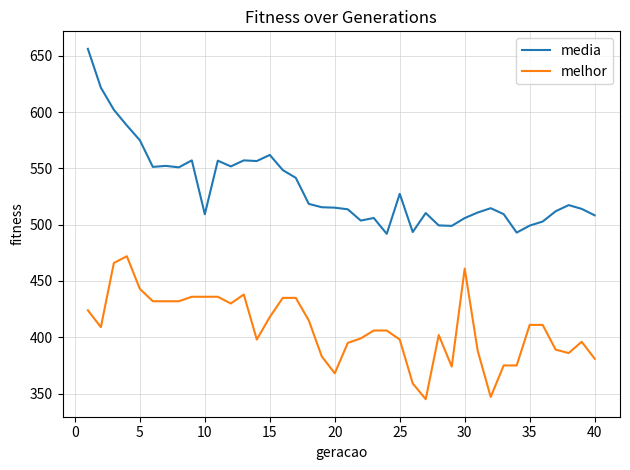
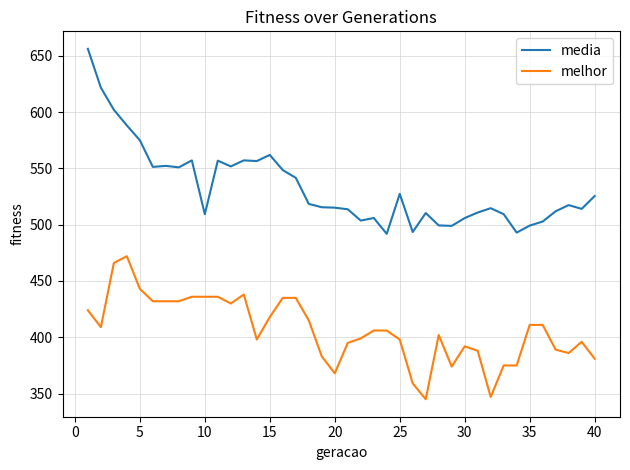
  {
    "media": {
      "5": 575,
      "10": 509,
      "15": 562,
      "20": 515,
      "25": 527,
      "30": 506,
      "35": 499,
-     "40": 508
+     "40": 525
    },
    "melhor": {
      "5": 443,
      "10": 436,
      "15": 418,
      "20": 368,
      "25": 398,
-     "30": 461,
+     "30": 392,
      "35": 411,
      "40": 381
    }
  }
